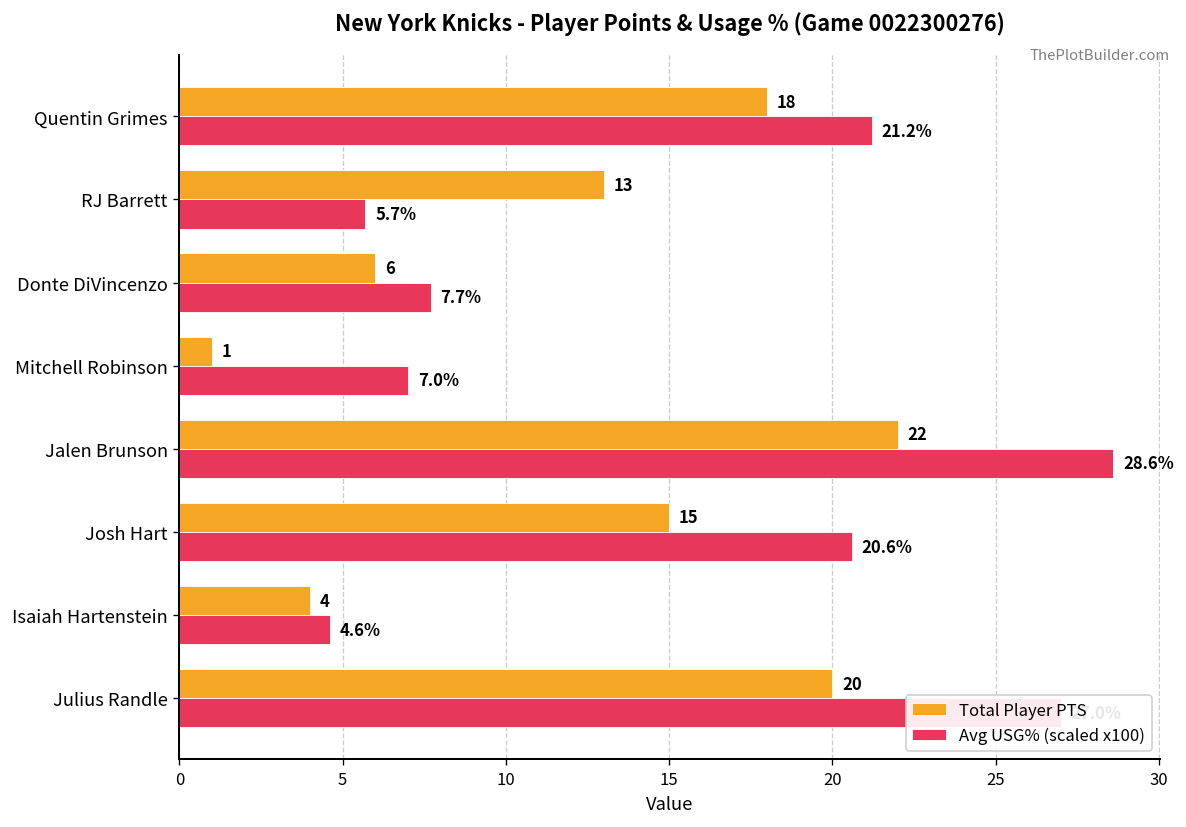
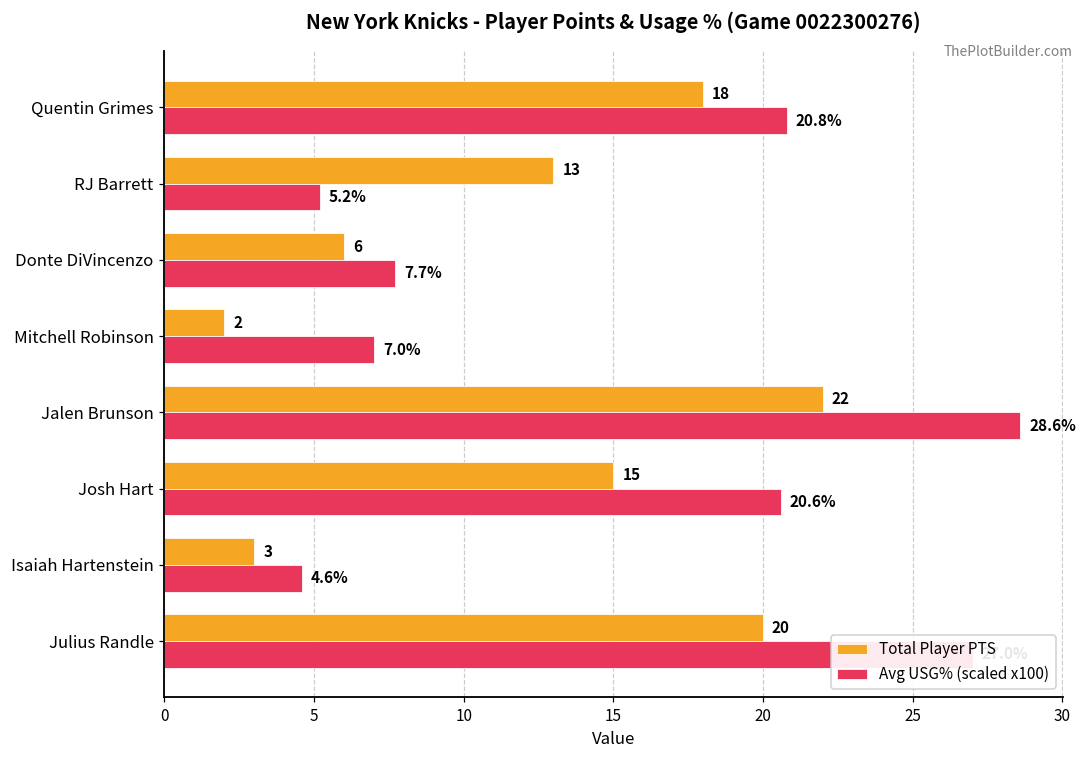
  {
    "Total Player PTS": {
      "Quentin Grimes": "18",
      "RJ Barrett": "13",
      "Donte DiVincenzo": "6",
-     "Mitchell Robinson": "1",
+     "Mitchell Robinson": "2",
      "Jalen Brunson": "22",
      "Josh Hart": "15",
-     "Isaiah Hartenstein": "4",
+     "Isaiah Hartenstein": "3",
      "Julius Randle": "20"
    },
    "Avg USG% (scaled x100)": {
-     "Quentin Grimes": "21.2%",
-     "RJ Barrett": "5.7%",
+     "Quentin Grimes": "20.8%",
+     "RJ Barrett": "5.2%",
      "Donte DiVincenzo": "7.7%",
      "Mitchell Robinson": "7.0%",
      "Jalen Brunson": "28.6%",
      "Josh Hart": "20.6%",
      "Isaiah Hartenstein": "4.6%"
    }
  }
